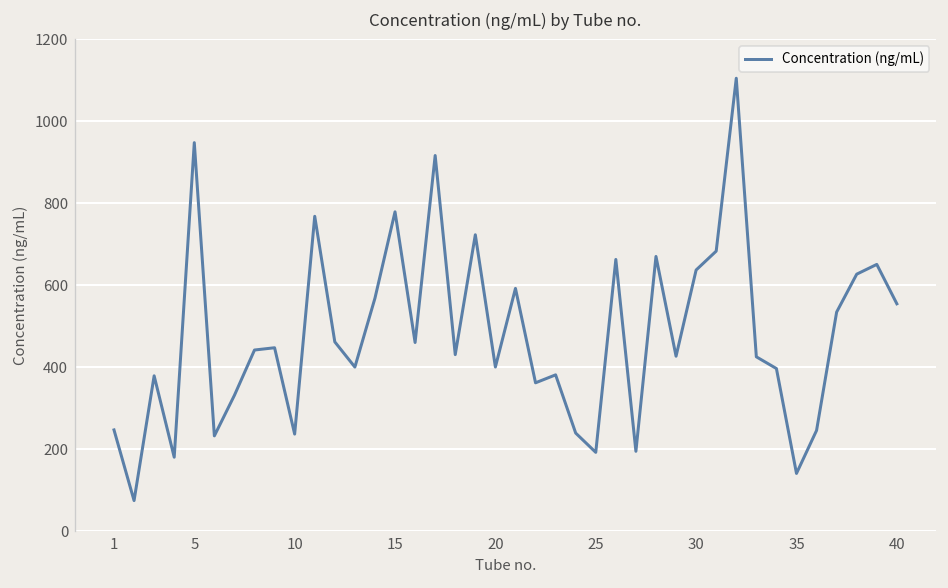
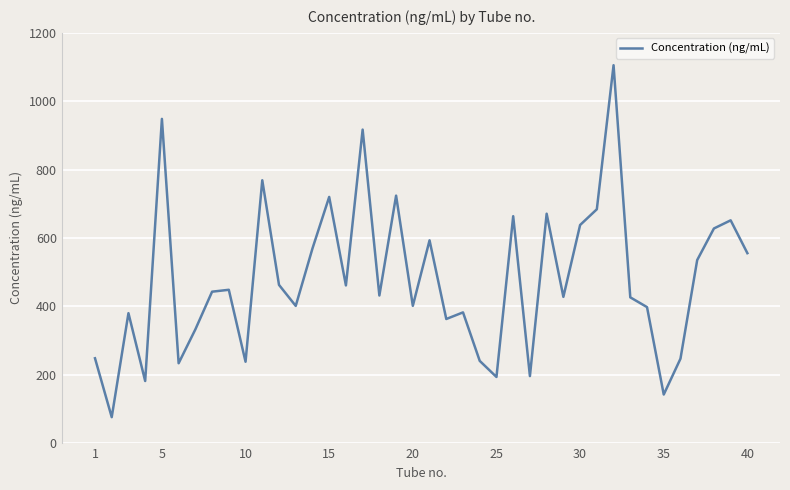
  {
    "1": 250,
    "5": 950,
    "10": 240,
-   "15": 780,
+   "15": 720,
    "20": 400,
    "25": 190,
    "30": 640,
    "35": 140,
    "40": 560
  }
